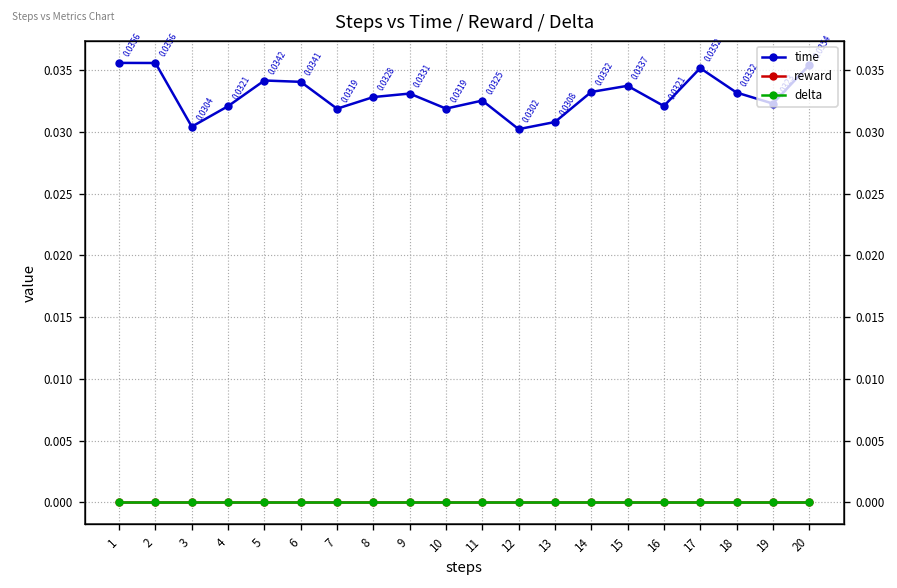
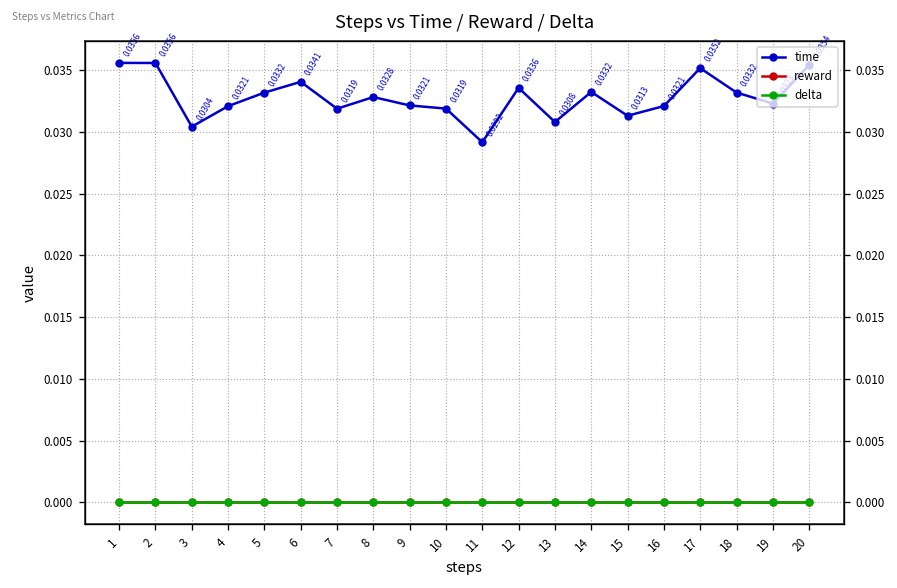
  {
    "time": {
      "1": 0.0356,
      "2": 0.0356,
      "3": 0.0304,
      "4": 0.0321,
-     "5": 0.0342,
+     "5": 0.0332,
      "6": 0.0341,
      "7": 0.0319,
      "8": 0.0328,
-     "9": 0.0331,
+     "9": 0.0321,
      "10": 0.0319,
-     "11": 0.0325,
-     "12": 0.0302,
+     "11": 0.0292,
+     "12": 0.0336,
      "13": 0.0308,
      "14": 0.0332,
-     "15": 0.0337,
+     "15": 0.0313,
      "16": 0.0321,
      "17": 0.0352
    },
    "delta": {
      "1": 0.0000,
      "2": 0.0000,
      "3": 0.0000,
      "4": 0.0000,
      "5": 0.0000,
      "6": 0.0000,
      "7": 0.0000,
      "8": 0.0000,
      "9": 0.0000,
      "10": 0.0000,
      "11": 0.0000,
      "12": 0.0000,
      "13": 0.0000,
      "14": 0.0000,
      "15": 0.0000,
      "16": 0.0000,
      "17": 0.0000,
      "18": 0.0000,
      "19": 0.0000,
      "20": 0.0000
    }
  }
